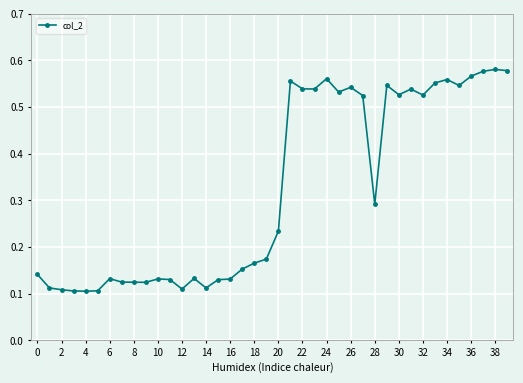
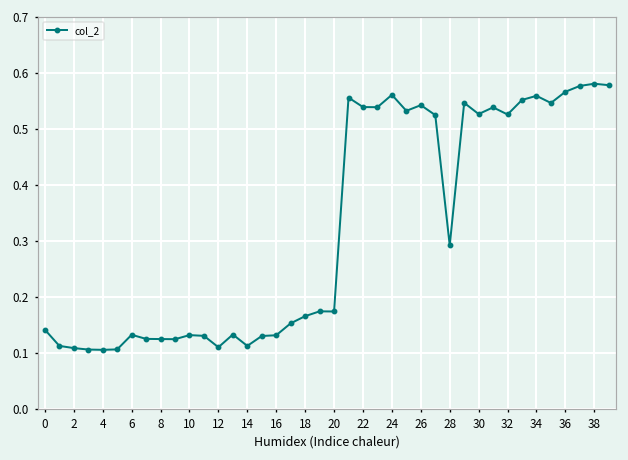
  {
    "0": 0.14,
    "2": 0.11,
    "4": 0.11,
    "6": 0.13,
    "8": 0.12,
    "10": 0.13,
    "12": 0.11,
    "14": 0.11,
    "16": 0.13,
    "18": 0.17,
-   "20": 0.23,
+   "20": 0.17,
    "22": 0.54,
    "24": 0.56,
    "26": 0.54,
    "28": 0.29,
    "30": 0.53,
    "32": 0.53,
    "34": 0.56,
    "36": 0.57,
    "38": 0.58
  }
